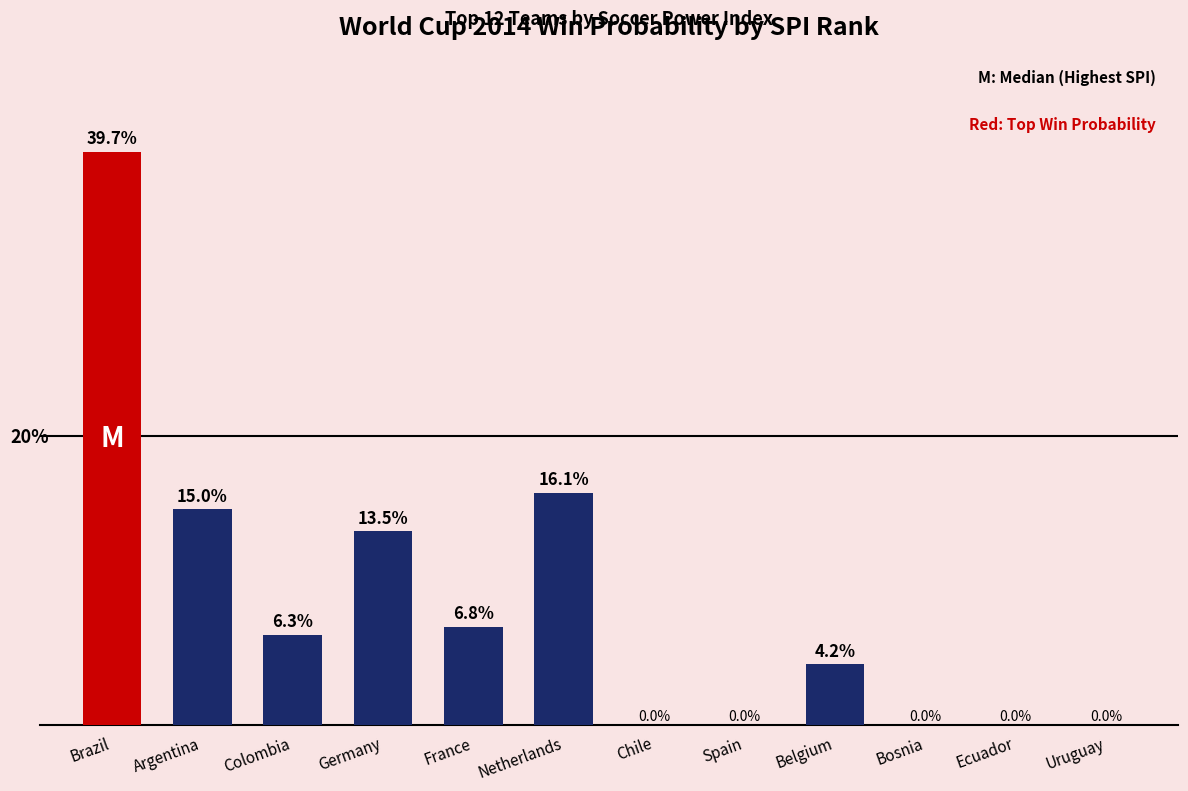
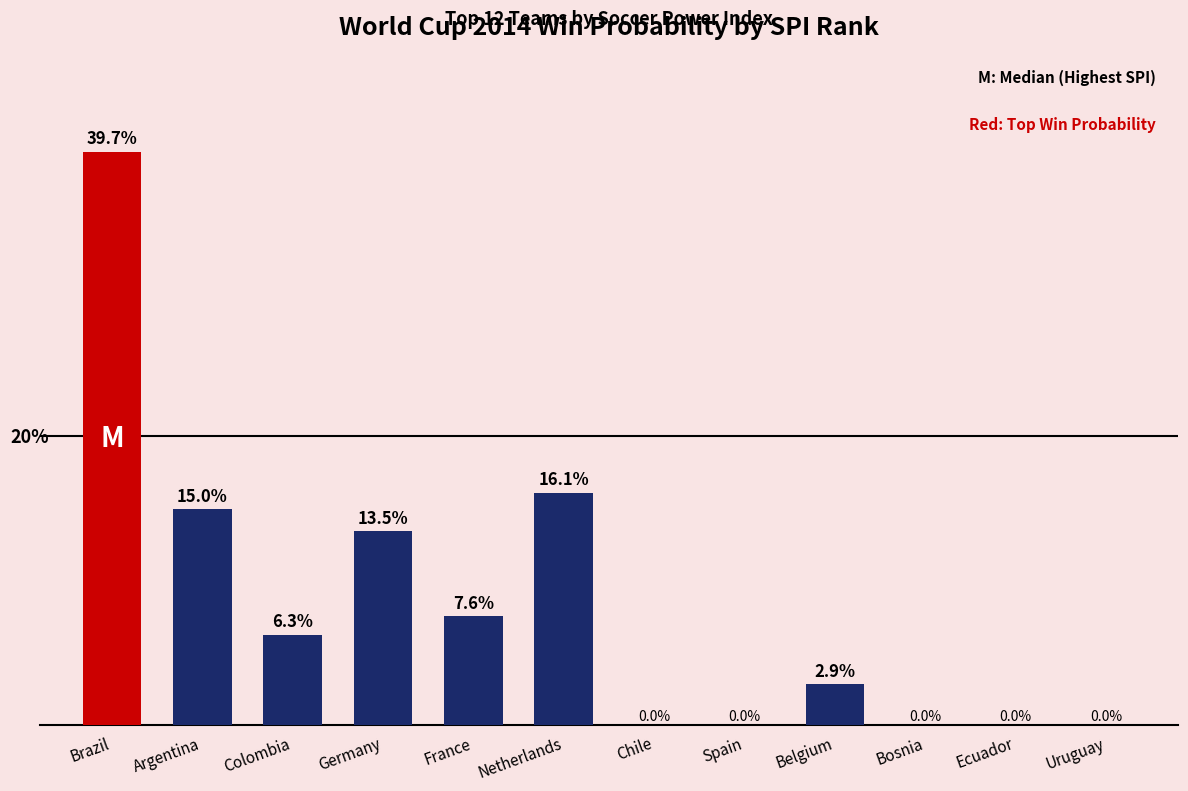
  {
    "Brazil": "39.7%",
    "Argentina": "15.0%",
    "Colombia": "6.3%",
    "Germany": "13.5%",
-   "France": "6.8%",
+   "France": "7.6%",
    "Netherlands": "16.1%",
    "Chile": "0.0%",
    "Spain": "0.0%",
-   "Belgium": "4.2%",
+   "Belgium": "2.9%",
    "Bosnia": "0.0%",
    "Ecuador": "0.0%",
    "Uruguay": "0.0%"
  }
